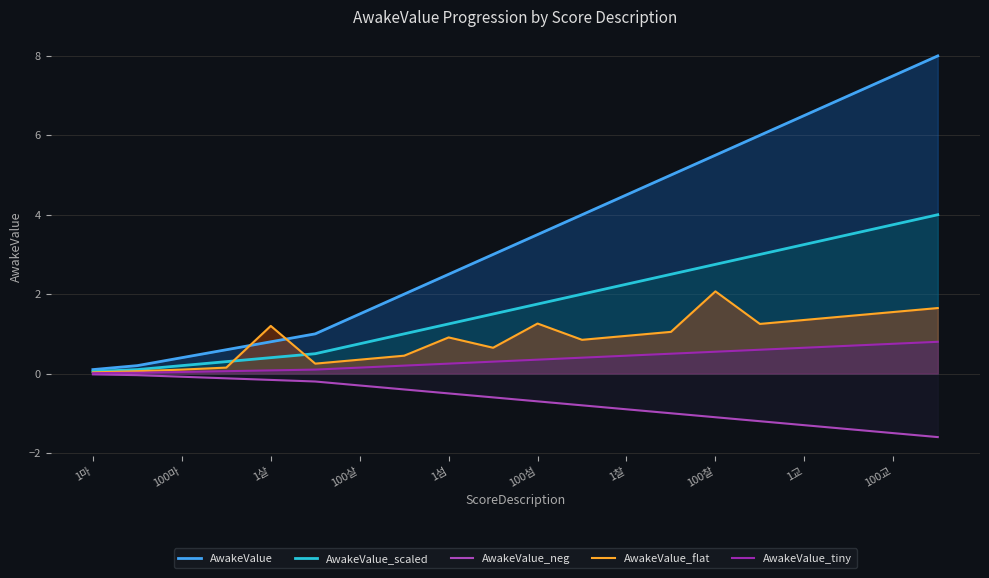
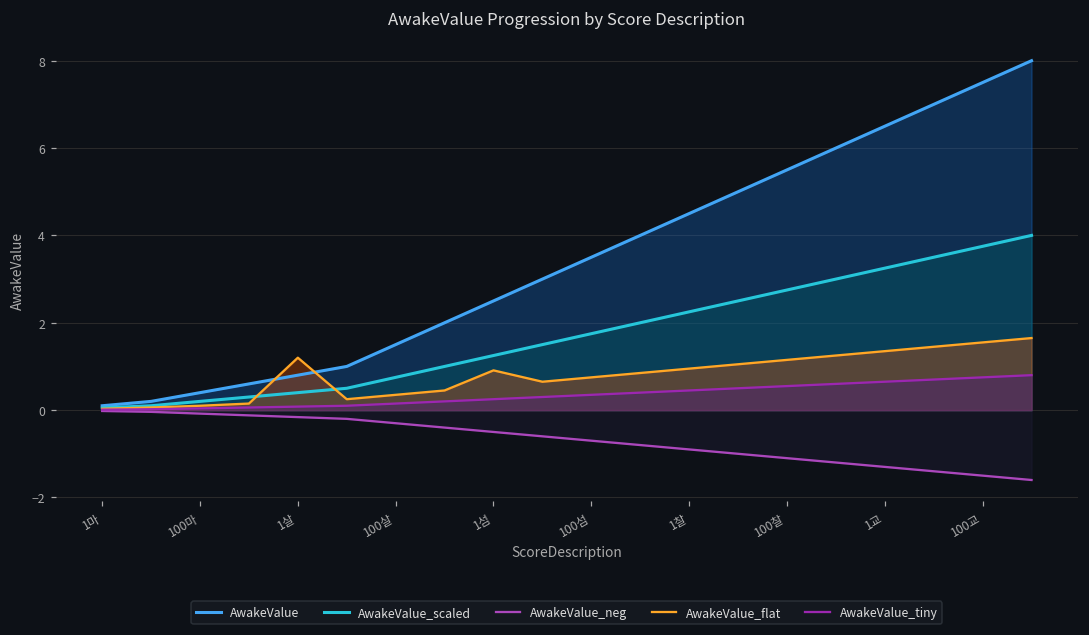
  {
    "AwakeValue_flat": {
      "1살": 1.2,
      "100살": 0.4,
      "1섬": 0.9,
-     "100섬": 1.3,
+     "100섬": 0.8,
      "1찰": 1.0,
-     "100찰": 2.1,
+     "100찰": 1.2,
      "1교": 1.4,
      "100교": 1.6
    }
  }
